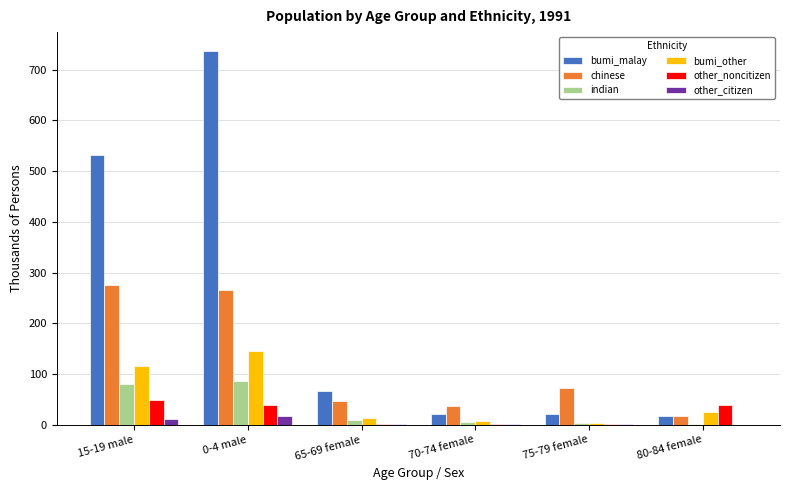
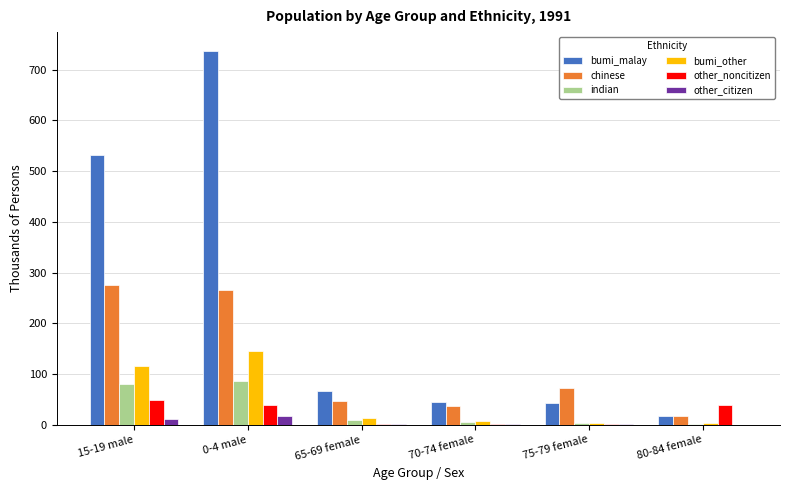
  {
    "bumi_malay": {
      "15-19 male": 530,
      "0-4 male": 740,
      "65-69 female": 70,
-     "70-74 female": 20,
-     "75-79 female": 20,
+     "70-74 female": 40,
+     "75-79 female": 40,
      "80-84 female": 20
    },
    "chinese": {
      "15-19 male": 280,
      "0-4 male": 270,
      "65-69 female": 50,
      "70-74 female": 40,
      "75-79 female": 70,
      "80-84 female": 20
    },
    "indian": {
      "15-19 male": 80,
      "0-4 male": 90,
      "65-69 female": 10,
      "70-74 female": 10
    },
    "bumi_other": {
      "15-19 male": 120,
      "0-4 male": 150,
      "65-69 female": 10,
      "70-74 female": 10,
-     "80-84 female": 20
+     "80-84 female": 0
    },
    "other_noncitizen": {
      "15-19 male": 50,
      "0-4 male": 40,
      "80-84 female": 40
    },
    "other_citizen": {
      "15-19 male": 10,
      "0-4 male": 20
    }
  }
